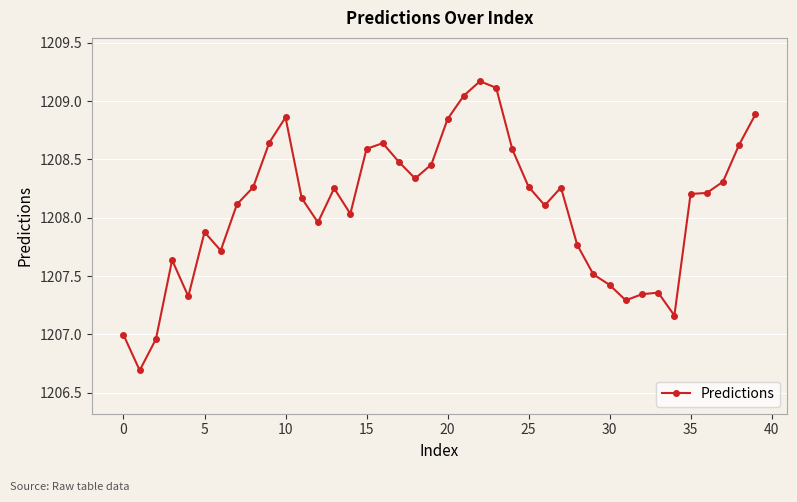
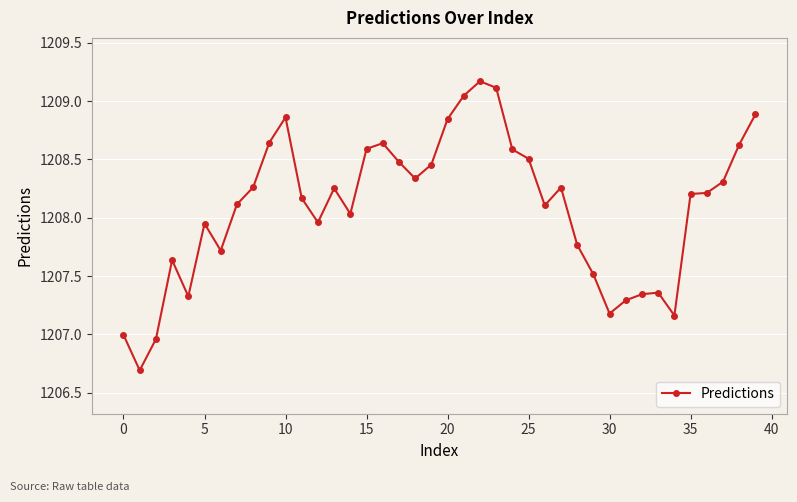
  {
    "0": 1207.00,
-   "5": 1207.88,
+   "5": 1207.95,
    "10": 1208.86,
    "15": 1208.59,
    "20": 1208.85,
-   "25": 1208.27,
-   "30": 1207.42,
+   "25": 1208.51,
+   "30": 1207.18,
    "35": 1208.20
  }
